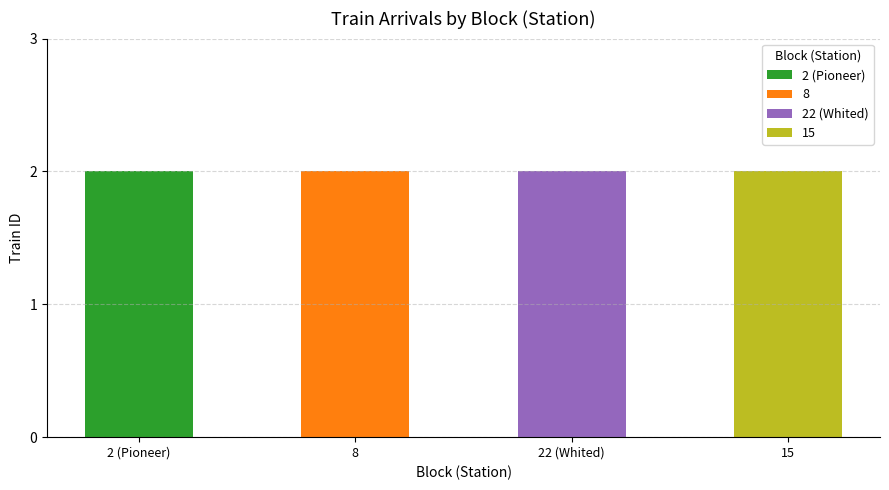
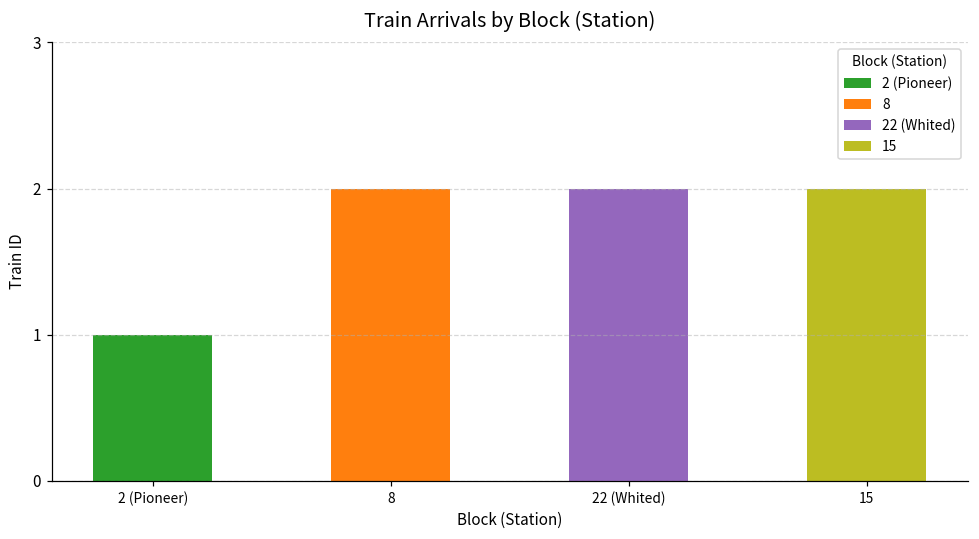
  {
-   "2 (Pioneer)": 2,
+   "2 (Pioneer)": 1,
    "8": 2,
    "22 (Whited)": 2,
    "15": 2
  }
